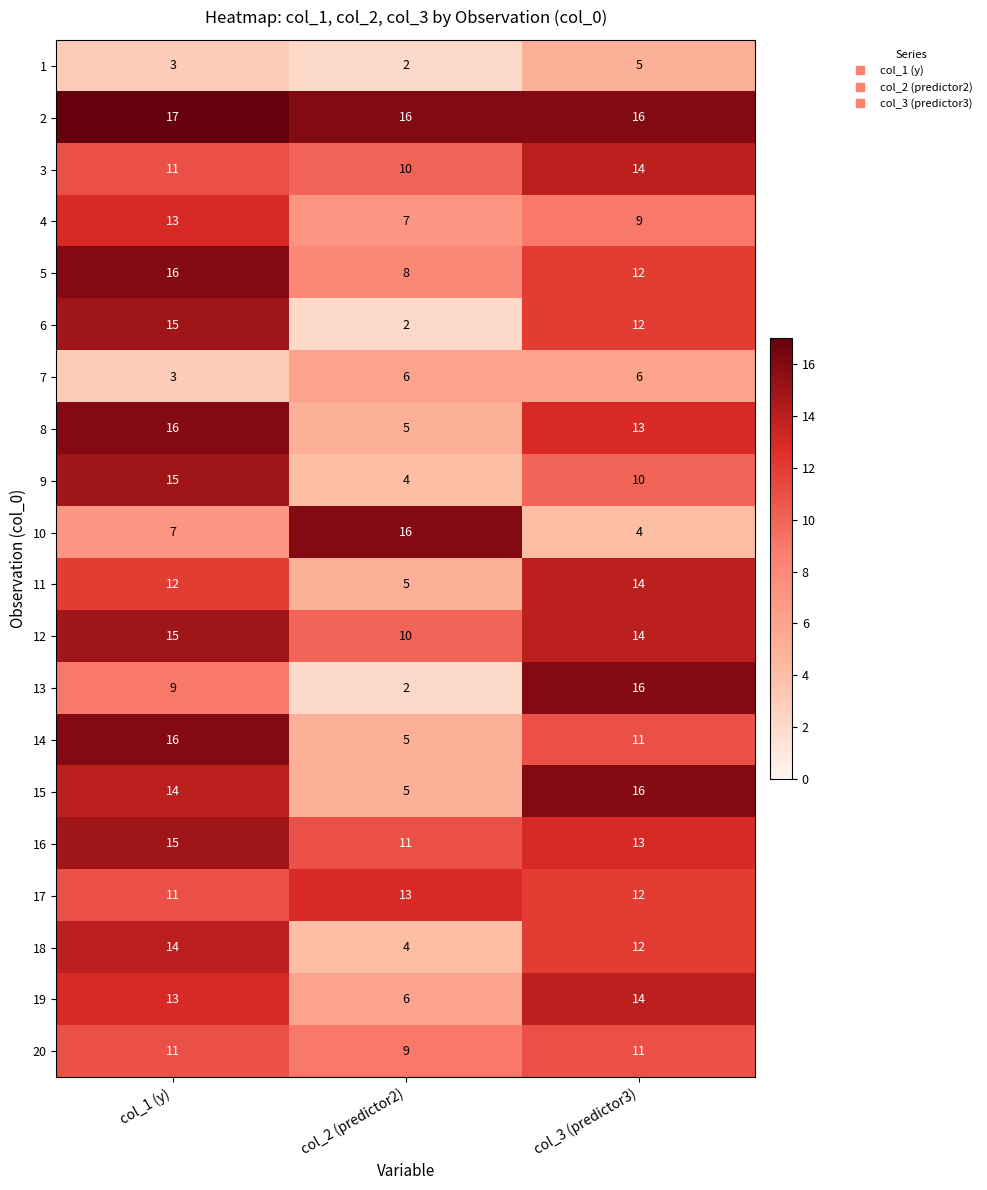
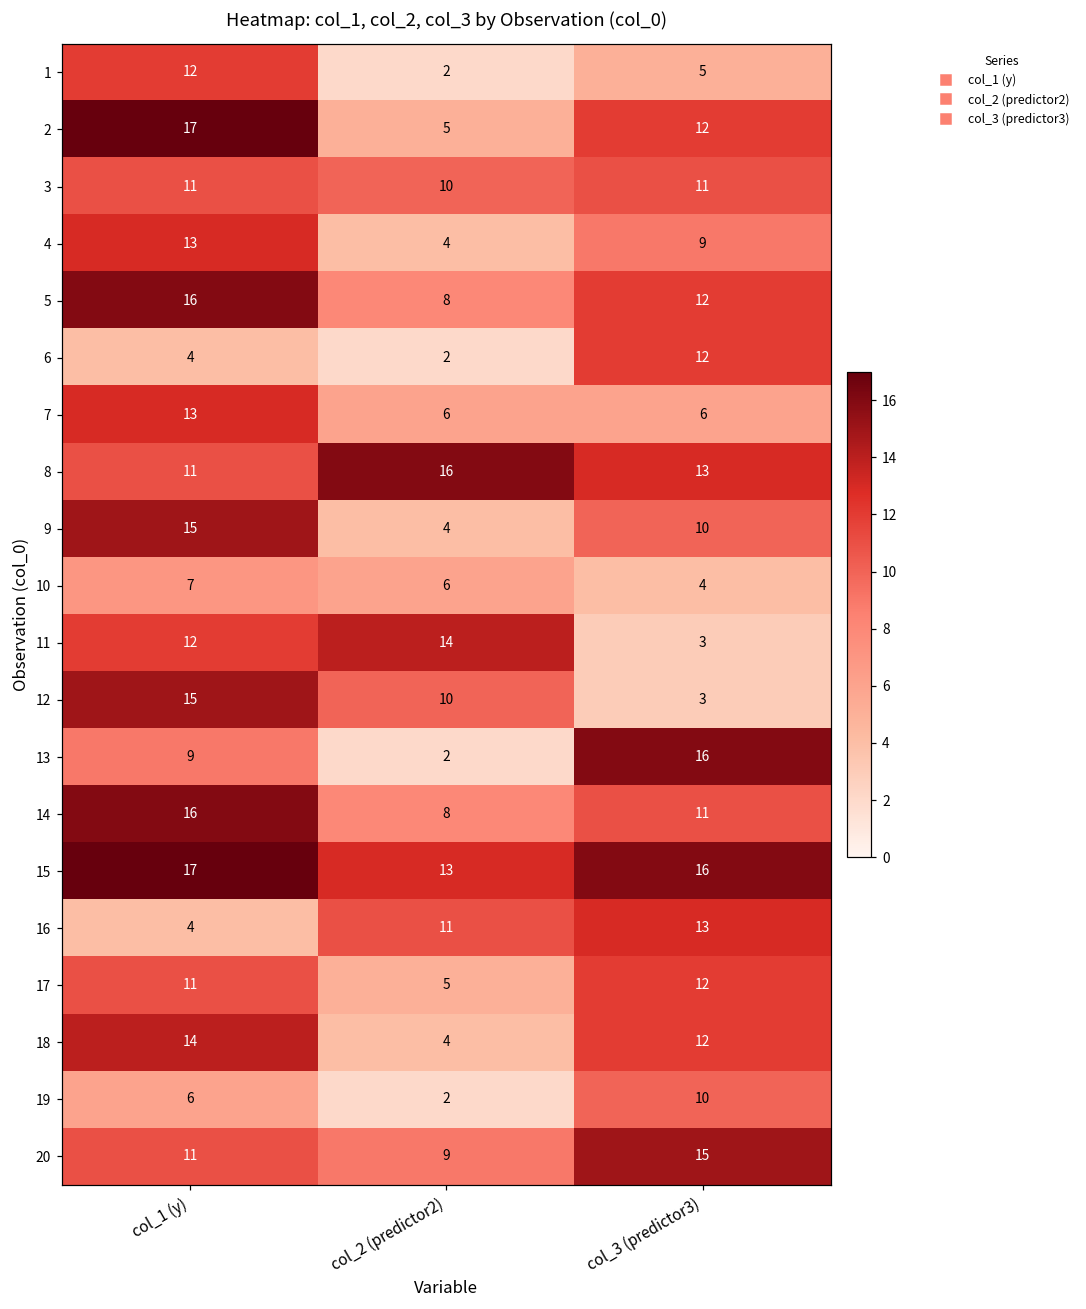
  {
    "1": {
-     "col_1 (y)": 3,
+     "col_1 (y)": 12,
      "col_2 (predictor2)": 2,
      "col_3 (predictor3)": 5
    },
    "2": {
      "col_1 (y)": 17,
-     "col_2 (predictor2)": 16,
-     "col_3 (predictor3)": 16
+     "col_2 (predictor2)": 5,
+     "col_3 (predictor3)": 12
    },
    "3": {
      "col_1 (y)": 11,
      "col_2 (predictor2)": 10,
-     "col_3 (predictor3)": 14
+     "col_3 (predictor3)": 11
    },
    "4": {
      "col_1 (y)": 13,
-     "col_2 (predictor2)": 7,
+     "col_2 (predictor2)": 4,
      "col_3 (predictor3)": 9
    },
    "5": {
      "col_1 (y)": 16,
      "col_2 (predictor2)": 8,
      "col_3 (predictor3)": 12
    },
    "6": {
-     "col_1 (y)": 15,
+     "col_1 (y)": 4,
      "col_2 (predictor2)": 2,
      "col_3 (predictor3)": 12
    },
    "7": {
-     "col_1 (y)": 3,
+     "col_1 (y)": 13,
      "col_2 (predictor2)": 6,
      "col_3 (predictor3)": 6
    },
    "8": {
-     "col_1 (y)": 16,
-     "col_2 (predictor2)": 5,
+     "col_1 (y)": 11,
+     "col_2 (predictor2)": 16,
      "col_3 (predictor3)": 13
    },
    "9": {
      "col_1 (y)": 15,
      "col_2 (predictor2)": 4,
      "col_3 (predictor3)": 10
    },
    "10": {
      "col_1 (y)": 7,
-     "col_2 (predictor2)": 16,
+     "col_2 (predictor2)": 6,
      "col_3 (predictor3)": 4
    },
    "11": {
      "col_1 (y)": 12,
-     "col_2 (predictor2)": 5,
-     "col_3 (predictor3)": 14
+     "col_2 (predictor2)": 14,
+     "col_3 (predictor3)": 3
    },
    "12": {
      "col_1 (y)": 15,
      "col_2 (predictor2)": 10,
-     "col_3 (predictor3)": 14
+     "col_3 (predictor3)": 3
    },
    "13": {
      "col_1 (y)": 9,
      "col_2 (predictor2)": 2,
      "col_3 (predictor3)": 16
    },
    "14": {
      "col_1 (y)": 16,
-     "col_2 (predictor2)": 5,
+     "col_2 (predictor2)": 8,
      "col_3 (predictor3)": 11
    },
    "15": {
-     "col_1 (y)": 14,
-     "col_2 (predictor2)": 5,
+     "col_1 (y)": 17,
+     "col_2 (predictor2)": 13,
      "col_3 (predictor3)": 16
    },
    "16": {
-     "col_1 (y)": 15,
+     "col_1 (y)": 4,
      "col_2 (predictor2)": 11,
      "col_3 (predictor3)": 13
    },
    "17": {
      "col_1 (y)": 11,
-     "col_2 (predictor2)": 13,
+     "col_2 (predictor2)": 5,
      "col_3 (predictor3)": 12
    },
    "18": {
      "col_1 (y)": 14,
      "col_2 (predictor2)": 4,
      "col_3 (predictor3)": 12
    },
    "19": {
-     "col_1 (y)": 13,
-     "col_2 (predictor2)": 6,
-     "col_3 (predictor3)": 14
+     "col_1 (y)": 6,
+     "col_2 (predictor2)": 2,
+     "col_3 (predictor3)": 10
    },
    "20": {
      "col_1 (y)": 11,
      "col_2 (predictor2)": 9,
-     "col_3 (predictor3)": 11
+     "col_3 (predictor3)": 15
    }
  }
